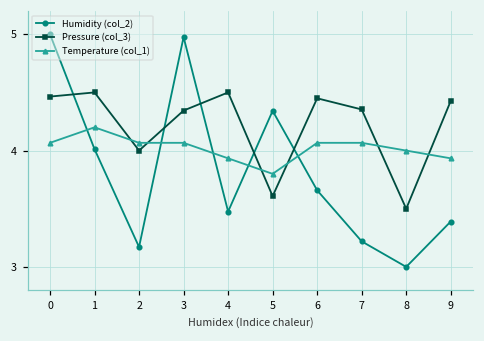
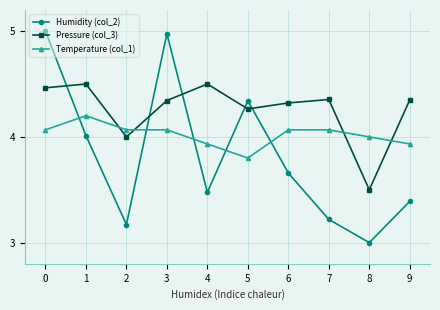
  {
    "Pressure (col_3)": {
      "0": 4.46,
      "1": 4.50,
      "2": 4.00,
      "3": 4.34,
      "4": 4.50,
-     "5": 3.61,
-     "6": 4.45,
+     "5": 4.26,
+     "6": 4.32,
      "7": 4.35,
      "8": 3.50,
-     "9": 4.43
+     "9": 4.35
    }
  }
